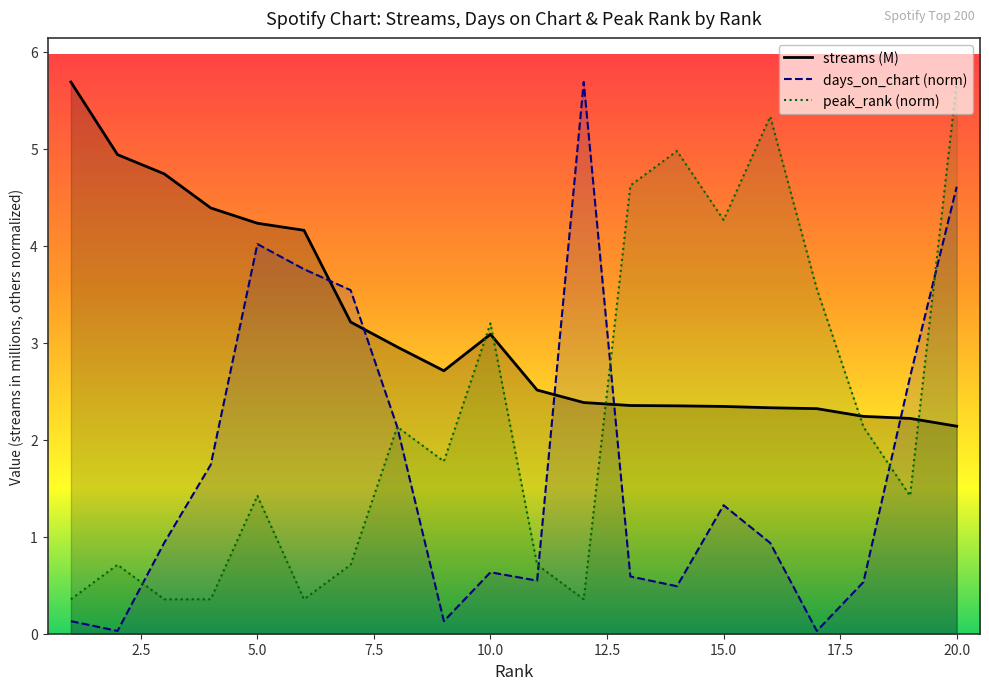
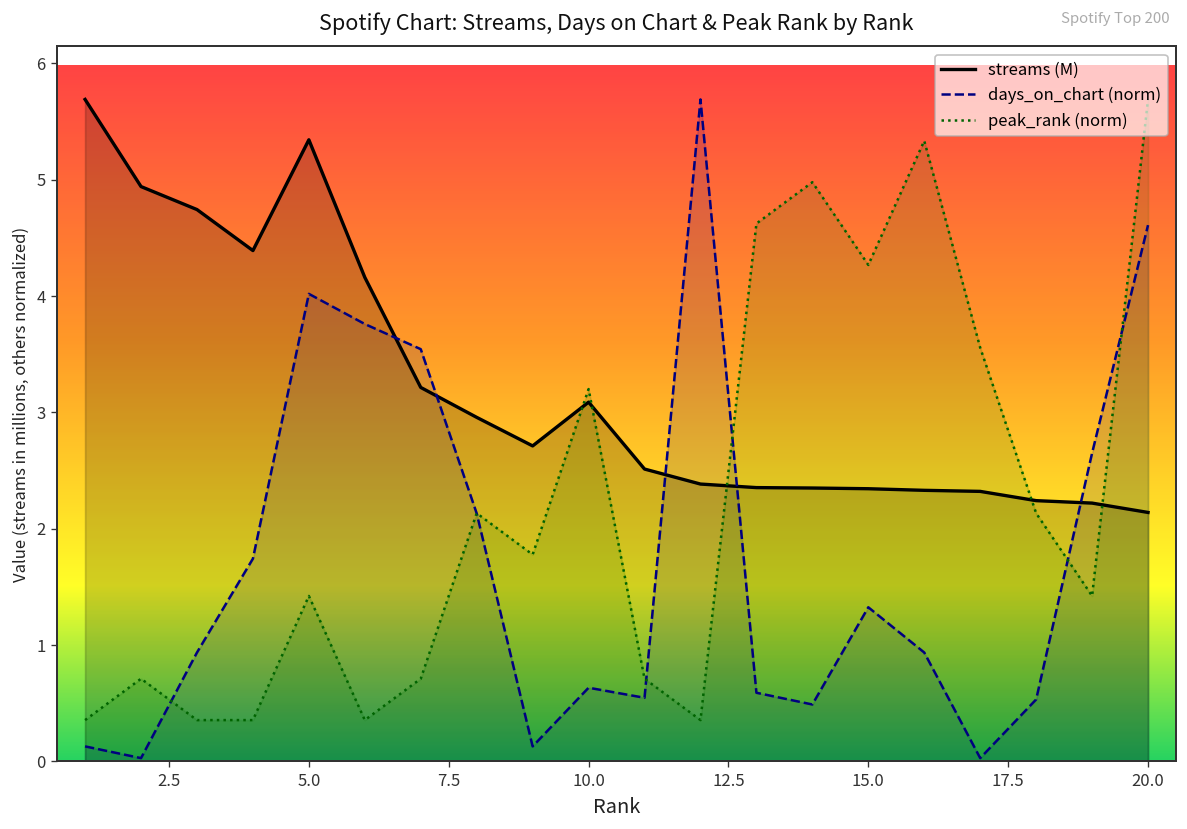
  {
    "streams (M)": {
-     "5.0": 4.2,
+     "5.0": 5.3,
      "10.0": 3.1,
      "15.0": 2.3,
      "20.0": 2.1
    },
    "days_on_chart (norm)": {
      "5.0": 4.0,
      "10.0": 0.6,
      "15.0": 1.3,
      "20.0": 4.6
    },
    "peak_rank (norm)": {
      "5.0": 1.4,
      "10.0": 3.2,
      "15.0": 4.3
    }
  }
